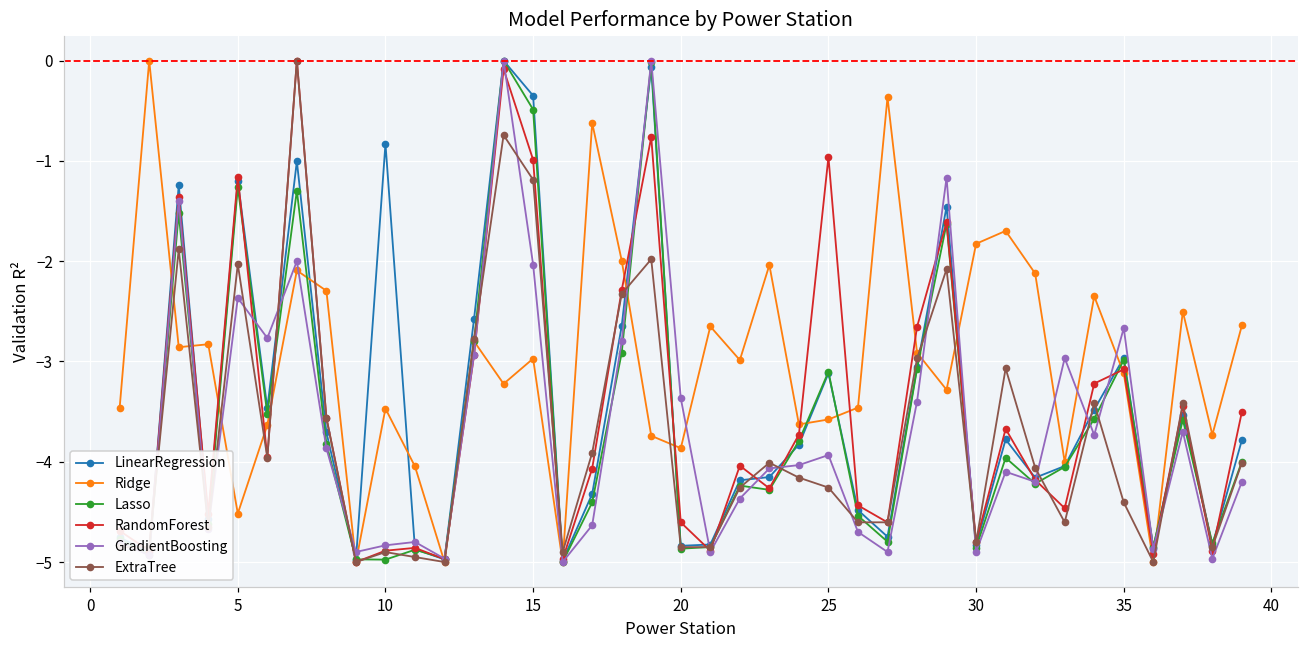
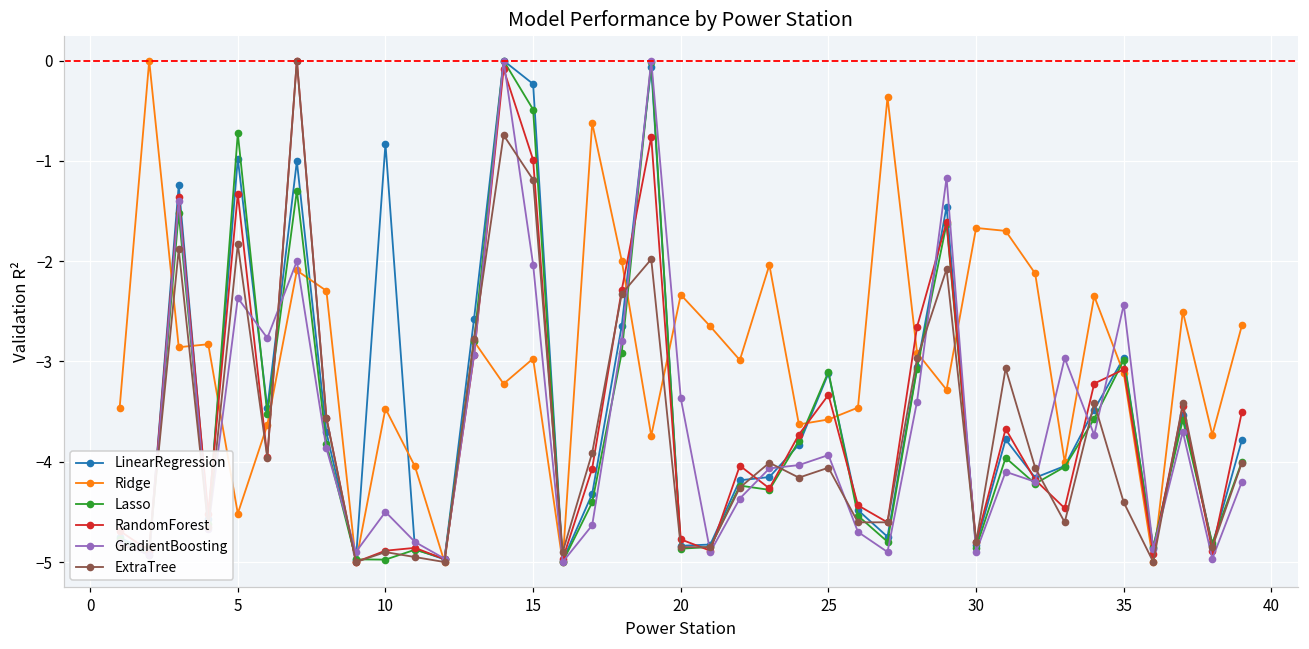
  {
    "LinearRegression": {
-     "5": -1.2,
+     "5": -1.0,
      "10": -0.8,
-     "15": -0.3
+     "15": -0.2
    },
    "Ridge": {
      "5": -4.5,
      "10": -3.5,
      "15": -3.0,
-     "20": -3.9,
+     "20": -2.3,
      "25": -3.6,
-     "30": -1.8,
+     "30": -1.7,
      "35": -3.1
    },
    "Lasso": {
-     "5": -1.3,
+     "5": -0.7,
      "10": -5.0,
      "15": -0.5
    },
    "RandomForest": {
-     "5": -1.2,
+     "5": -1.3,
      "15": -1.0,
-     "20": -4.6,
-     "25": -1.0,
+     "20": -4.8,
+     "25": -3.3,
      "35": -3.1
    },
    "GradientBoosting": {
      "5": -2.4,
-     "10": -4.8,
+     "10": -4.5,
      "15": -2.0,
      "20": -3.4,
      "25": -3.9,
      "30": -4.9,
-     "35": -2.7
+     "35": -2.4
    },
    "ExtraTree": {
-     "5": -2.0,
+     "5": -1.8,
      "15": -1.2,
-     "25": -4.3,
+     "25": -4.1,
      "35": -4.4
    }
  }
